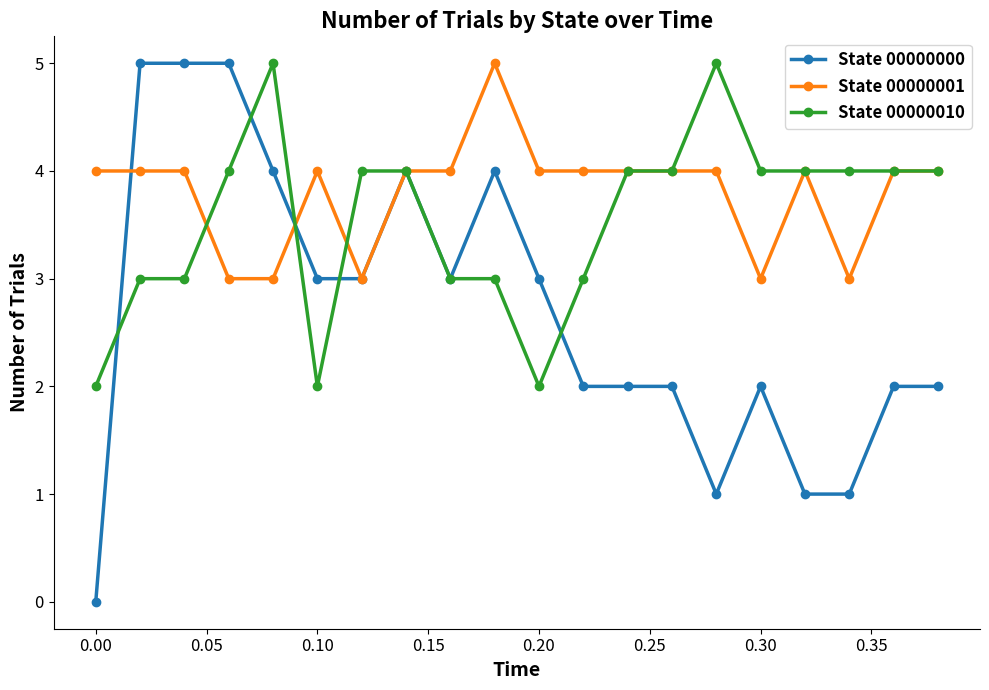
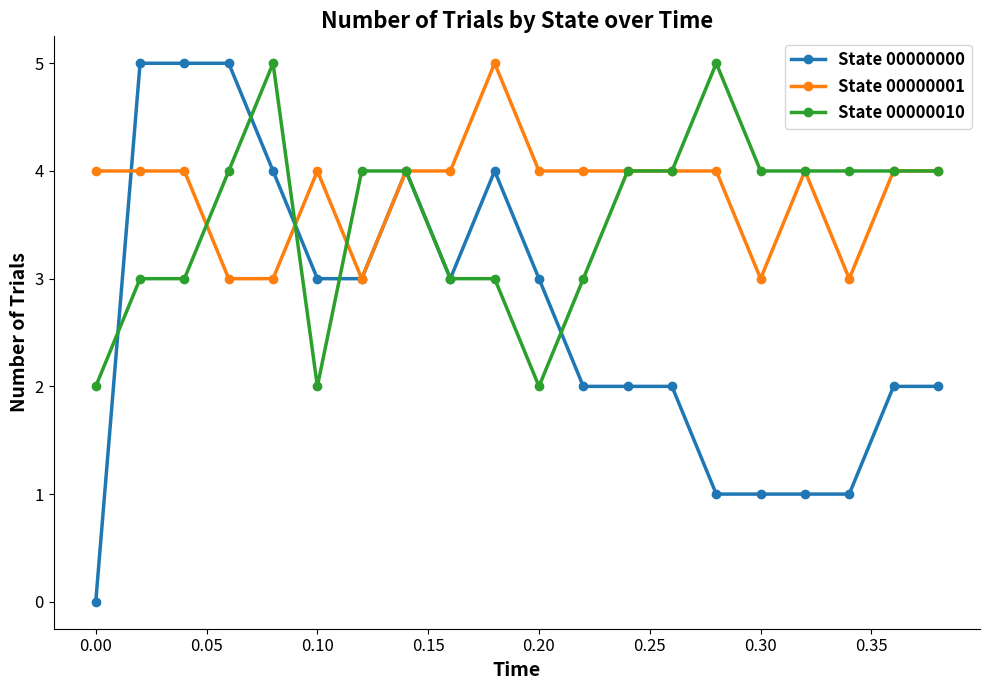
  {
    "State 00000000": {
      "0.00": 0,
      "0.10": 3,
      "0.20": 3,
-     "0.30": 2
+     "0.30": 1
    },
    "State 00000001": {
      "0.00": 4,
      "0.10": 4,
      "0.20": 4,
      "0.30": 3
    },
    "State 00000010": {
      "0.00": 2,
      "0.10": 2,
      "0.20": 2,
      "0.30": 4
    }
  }
